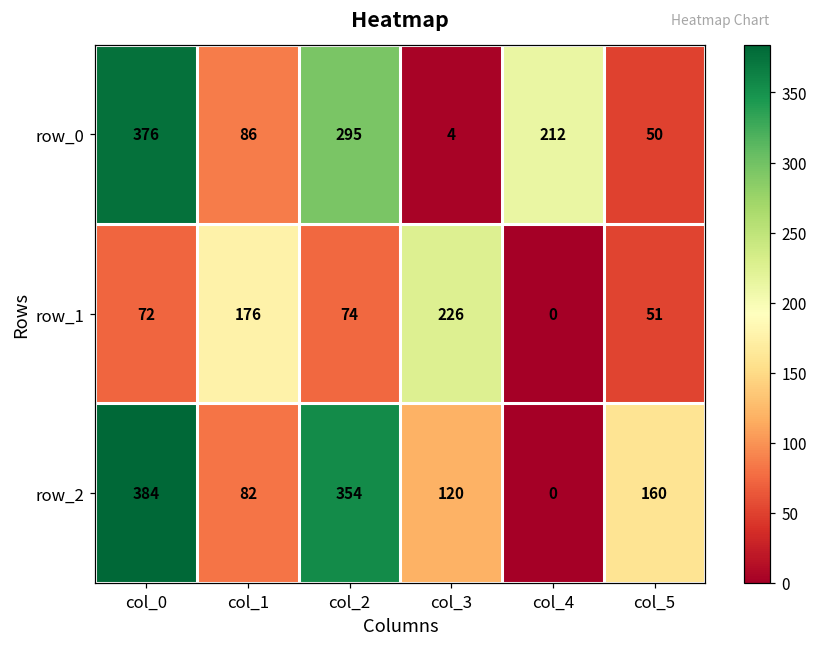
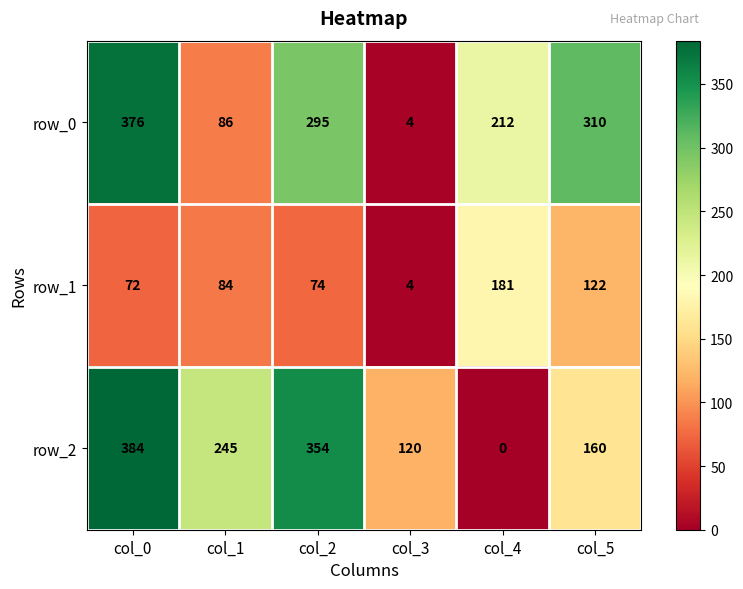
  {
    "row_0": {
      "col_0": 376,
      "col_1": 86,
      "col_2": 295,
      "col_3": 4,
      "col_4": 212,
-     "col_5": 50
+     "col_5": 310
    },
    "row_1": {
      "col_0": 72,
-     "col_1": 176,
+     "col_1": 84,
      "col_2": 74,
-     "col_3": 226,
-     "col_4": 0,
-     "col_5": 51
+     "col_3": 4,
+     "col_4": 181,
+     "col_5": 122
    },
    "row_2": {
      "col_0": 384,
-     "col_1": 82,
+     "col_1": 245,
      "col_2": 354,
      "col_3": 120,
      "col_4": 0,
      "col_5": 160
    }
  }
